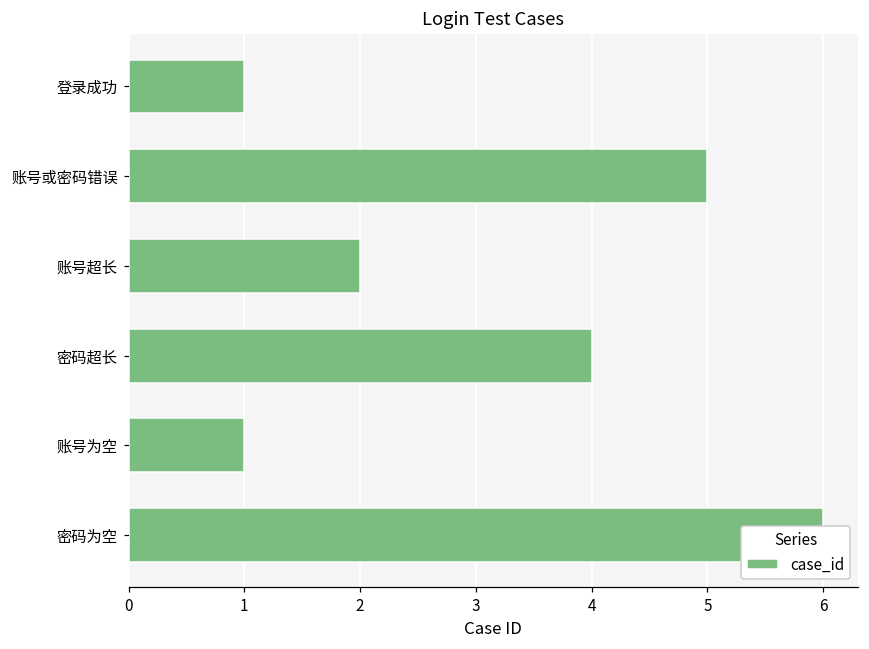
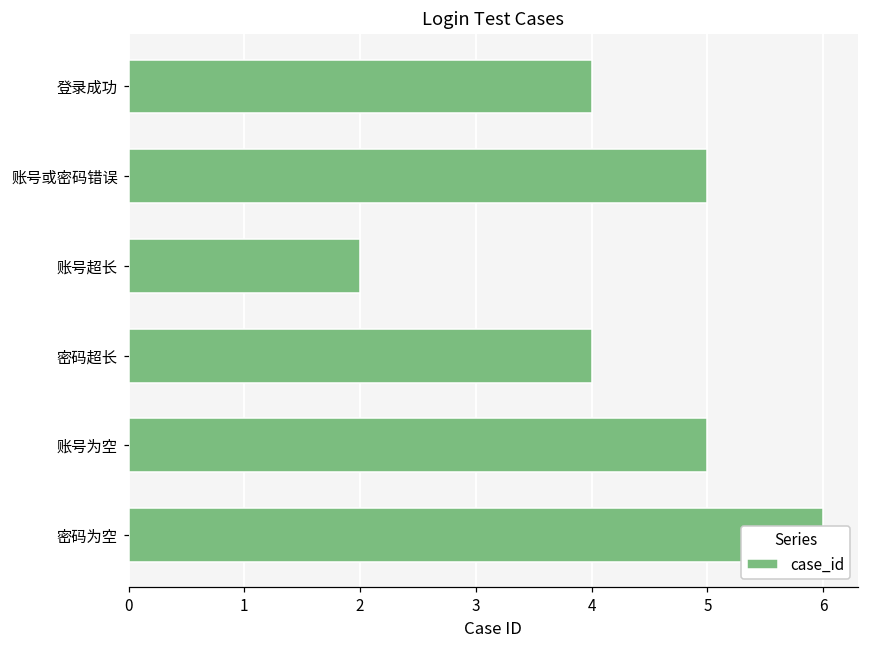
  {
-   "登录成功": 1,
+   "登录成功": 4,
    "账号或密码错误": 5,
    "账号超长": 2,
    "密码超长": 4,
-   "账号为空": 1
+   "账号为空": 5
  }
